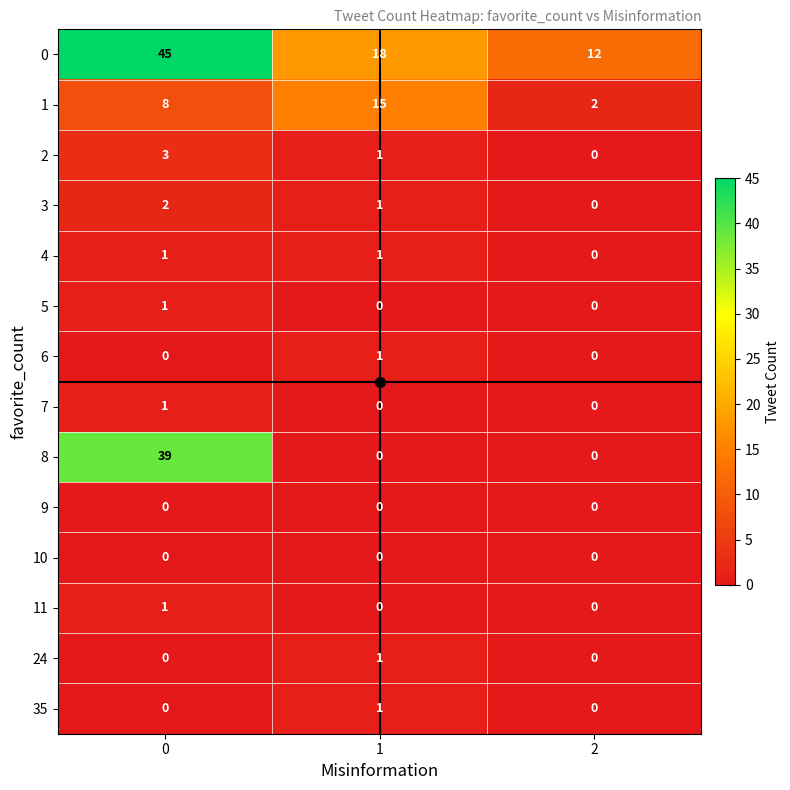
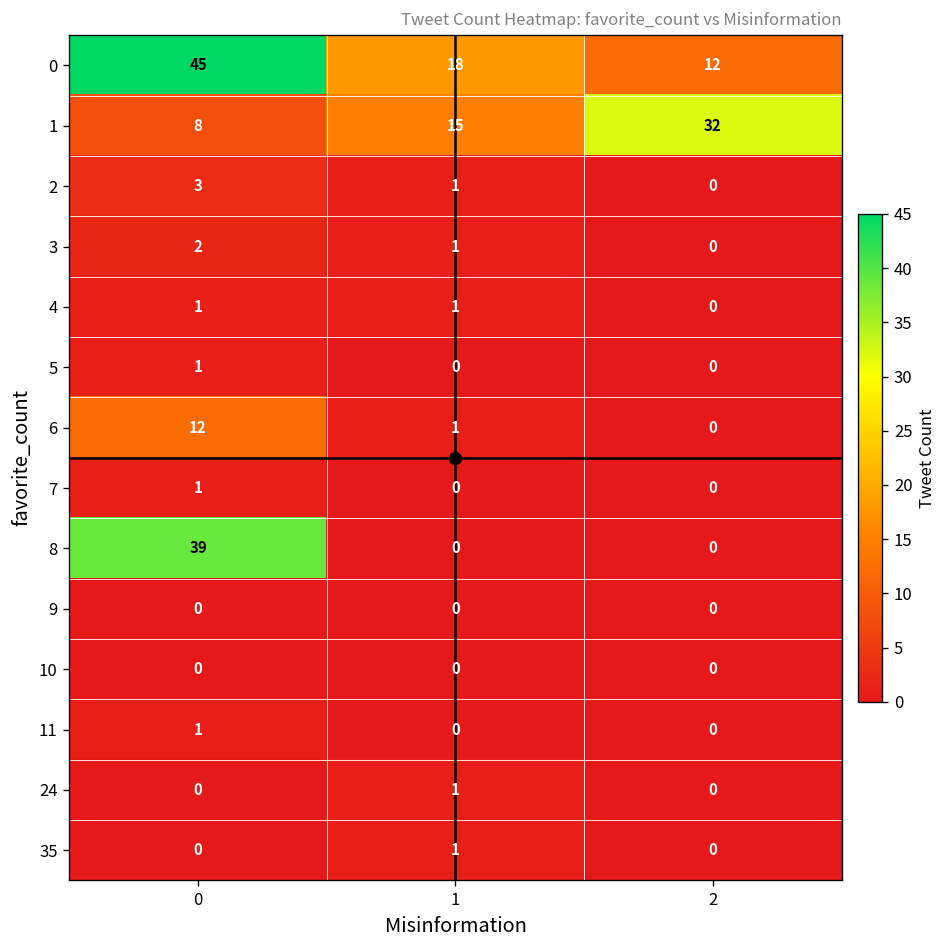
  {
    "0": {
      "0": 45,
      "1": 18,
      "2": 12
    },
    "1": {
      "0": 8,
      "1": 15,
-     "2": 2
+     "2": 32
    },
    "2": {
      "0": 3,
      "1": 1,
      "2": 0
    },
    "3": {
      "0": 2,
      "1": 1,
      "2": 0
    },
    "4": {
      "0": 1,
      "1": 1,
      "2": 0
    },
    "5": {
      "0": 1,
      "1": 0,
      "2": 0
    },
    "6": {
-     "0": 0,
+     "0": 12,
      "1": 1,
      "2": 0
    },
    "7": {
      "0": 1,
      "1": 0,
      "2": 0
    },
    "8": {
      "0": 39,
      "1": 0,
      "2": 0
    },
    "9": {
      "0": 0,
      "1": 0,
      "2": 0
    },
    "10": {
      "0": 0,
      "1": 0,
      "2": 0
    },
    "11": {
      "0": 1,
      "1": 0,
      "2": 0
    },
    "24": {
      "0": 0,
      "1": 1,
      "2": 0
    },
    "35": {
      "0": 0,
      "1": 1,
      "2": 0
    }
  }
